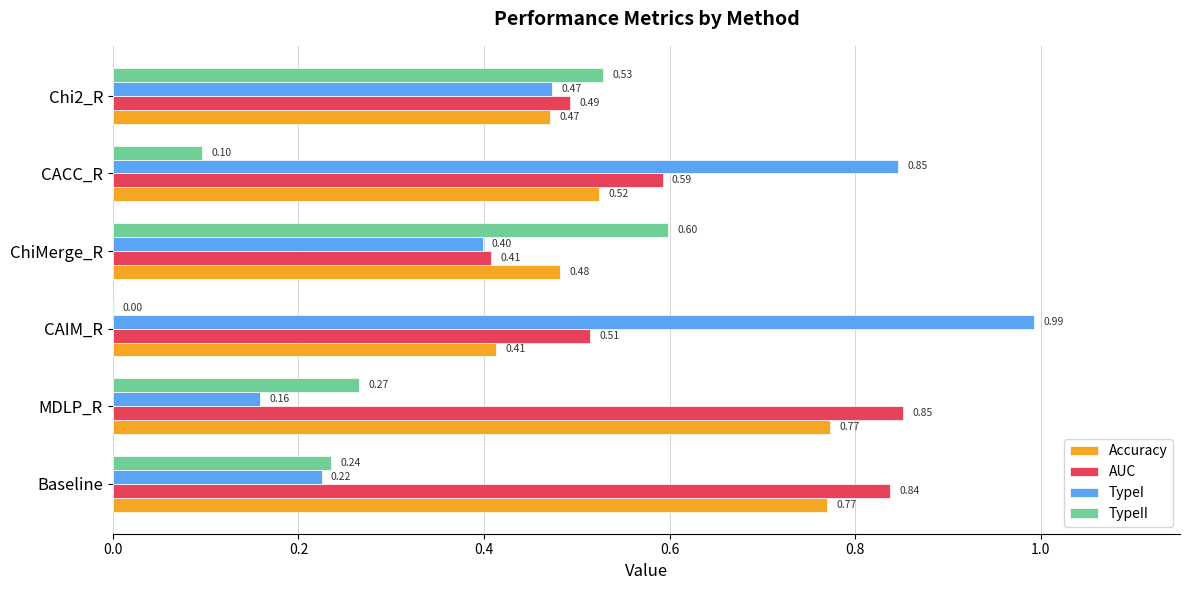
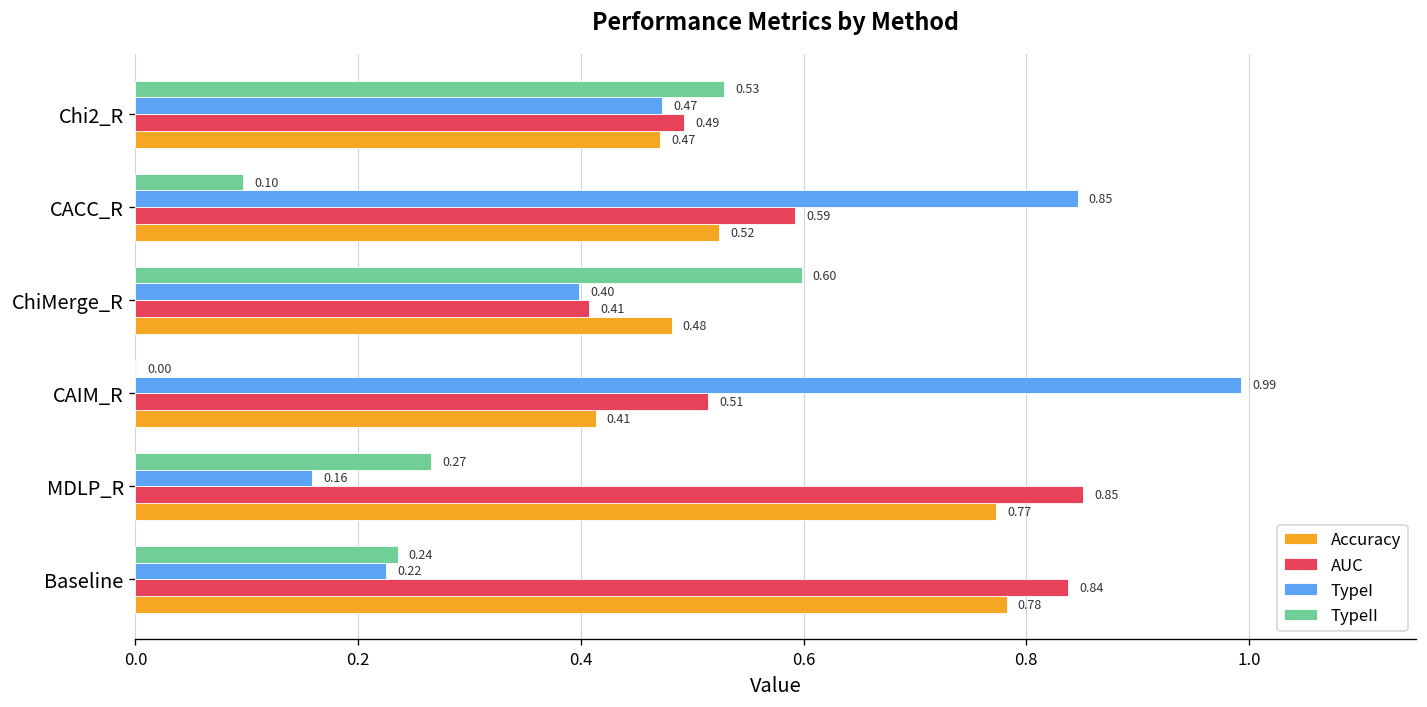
  {
    "Accuracy": {
      "Chi2_R": 0.47,
      "CACC_R": 0.52,
      "ChiMerge_R": 0.48,
      "CAIM_R": 0.41,
      "MDLP_R": 0.77,
-     "Baseline": 0.77
+     "Baseline": 0.78
    },
    "AUC": {
      "Chi2_R": 0.49,
      "CACC_R": 0.59,
      "ChiMerge_R": 0.41,
      "CAIM_R": 0.51,
      "MDLP_R": 0.85,
      "Baseline": 0.84
    },
    "TypeI": {
      "Chi2_R": 0.47,
      "CACC_R": 0.85,
      "ChiMerge_R": 0.40,
      "CAIM_R": 0.99,
      "MDLP_R": 0.16,
      "Baseline": 0.22
    },
    "TypeII": {
      "Chi2_R": 0.53,
      "CACC_R": 0.10,
      "ChiMerge_R": 0.60,
      "CAIM_R": 0.00,
      "MDLP_R": 0.27,
      "Baseline": 0.24
    }
  }
